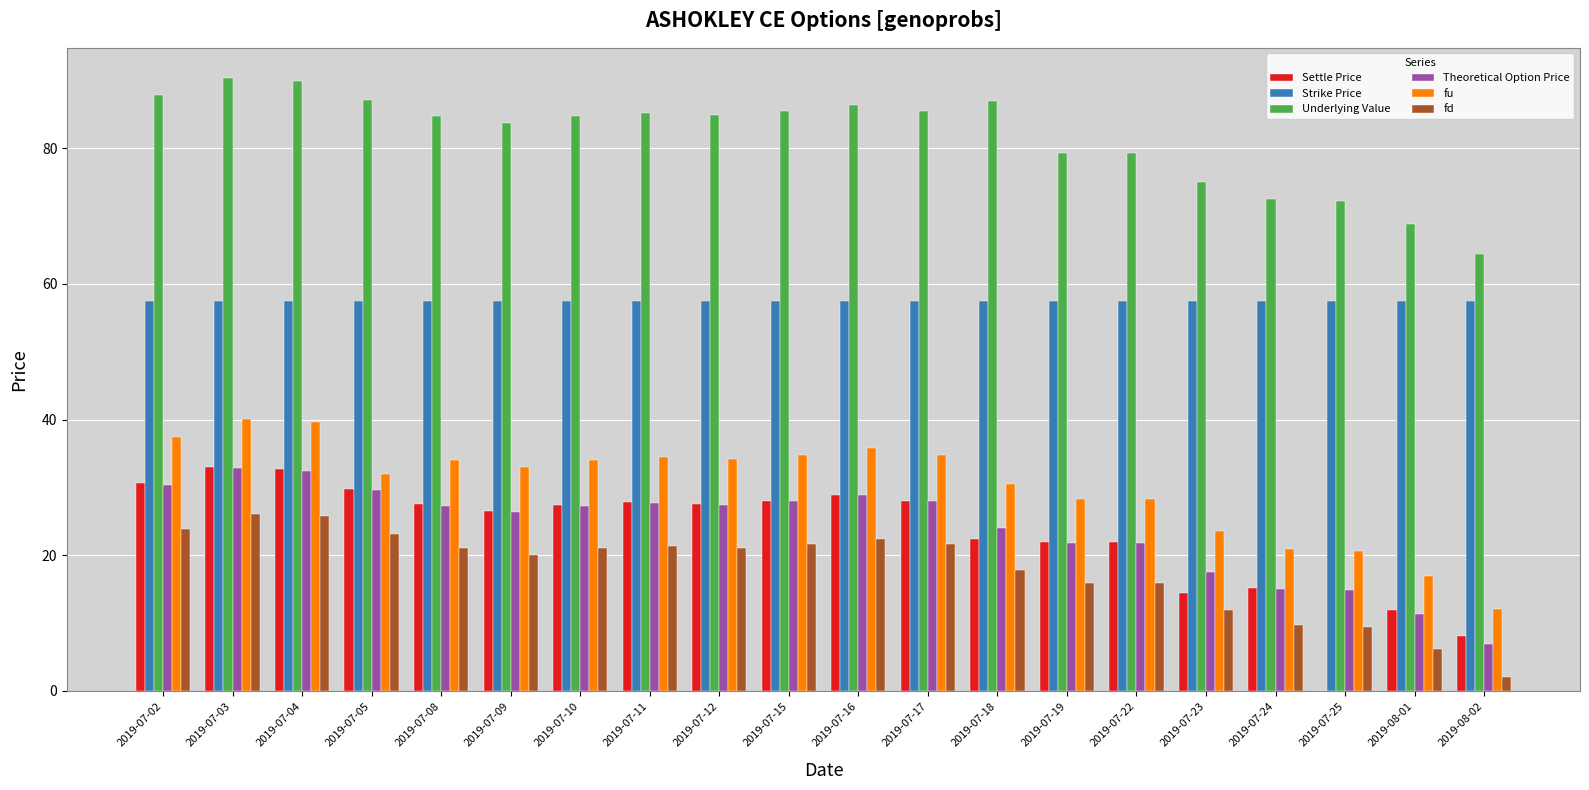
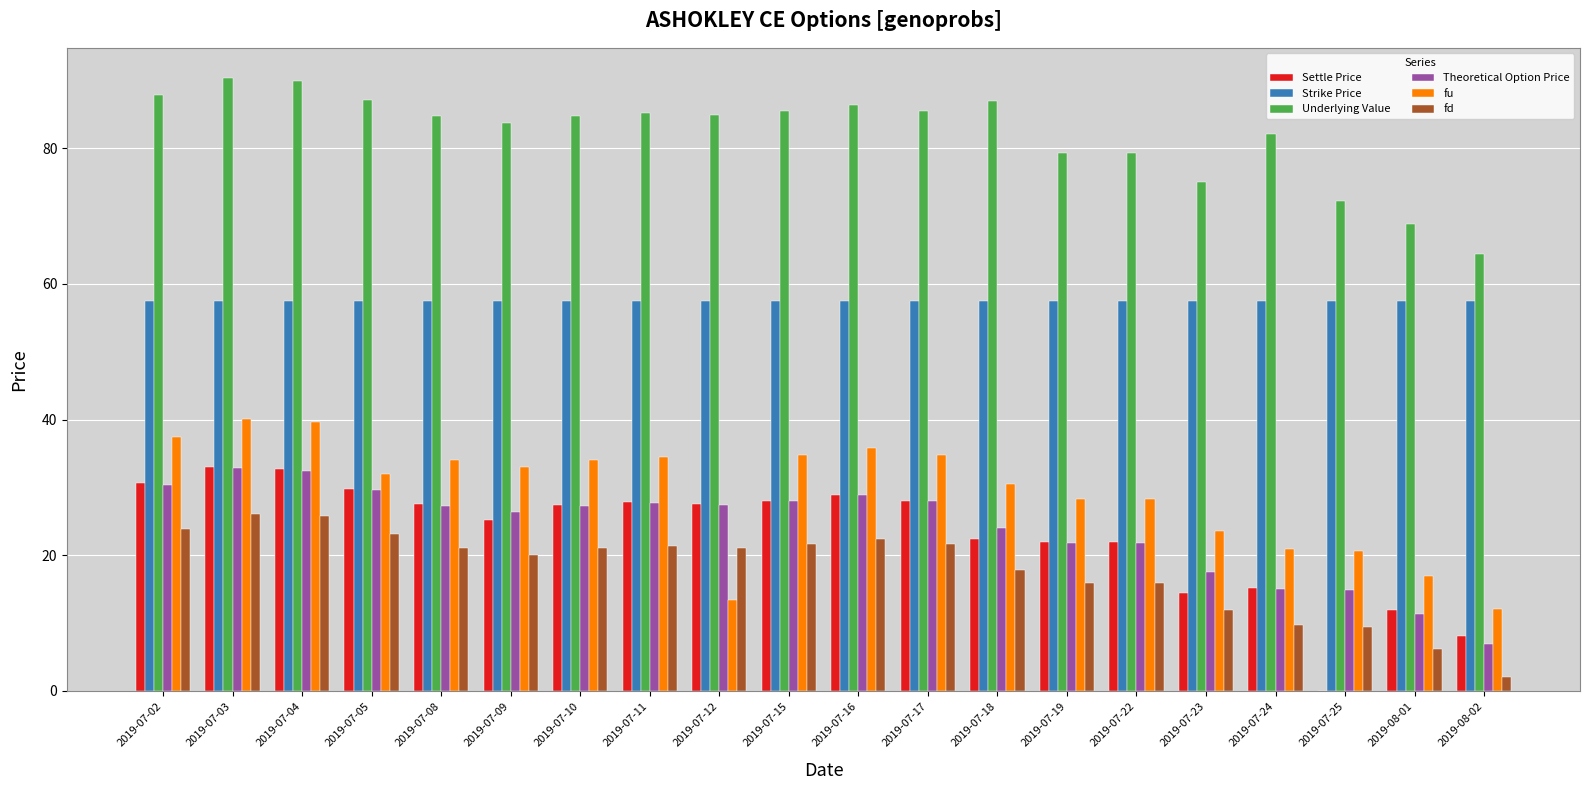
  {
    "Settle Price": {
      "2019-07-02": 31,
      "2019-07-03": 33,
      "2019-07-04": 33,
      "2019-07-05": 30,
      "2019-07-08": 28,
-     "2019-07-09": 27,
+     "2019-07-09": 25,
      "2019-07-10": 27,
      "2019-07-11": 28,
      "2019-07-12": 28,
      "2019-07-15": 28,
      "2019-07-16": 29,
      "2019-07-17": 28,
      "2019-07-18": 22,
      "2019-07-19": 22,
      "2019-07-22": 22,
      "2019-07-23": 14,
      "2019-07-24": 15,
      "2019-07-25": 0,
      "2019-08-01": 12,
      "2019-08-02": 8
    },
    "Strike Price": {
      "2019-07-02": 58,
      "2019-07-03": 58,
      "2019-07-04": 58,
      "2019-07-05": 58,
      "2019-07-08": 58,
      "2019-07-09": 58,
      "2019-07-10": 58,
      "2019-07-11": 58,
      "2019-07-12": 58,
      "2019-07-15": 58,
      "2019-07-16": 58,
      "2019-07-17": 58,
      "2019-07-18": 58,
      "2019-07-19": 58,
      "2019-07-22": 58,
      "2019-07-23": 58,
      "2019-07-24": 58,
      "2019-07-25": 58,
      "2019-08-01": 58,
      "2019-08-02": 58
    },
    "Underlying Value": {
      "2019-07-02": 88,
      "2019-07-03": 90,
      "2019-07-04": 90,
      "2019-07-05": 87,
      "2019-07-08": 85,
      "2019-07-09": 84,
      "2019-07-10": 85,
      "2019-07-11": 85,
      "2019-07-12": 85,
      "2019-07-15": 85,
      "2019-07-16": 86,
      "2019-07-17": 85,
      "2019-07-18": 87,
      "2019-07-19": 79,
      "2019-07-22": 79,
      "2019-07-23": 75,
-     "2019-07-24": 73,
+     "2019-07-24": 82,
      "2019-07-25": 72,
      "2019-08-01": 69,
      "2019-08-02": 64
    },
    "Theoretical Option Price": {
      "2019-07-02": 30,
      "2019-07-03": 33,
      "2019-07-04": 32,
      "2019-07-05": 30,
      "2019-07-08": 27,
      "2019-07-09": 26,
      "2019-07-10": 27,
      "2019-07-11": 28,
      "2019-07-12": 27,
      "2019-07-15": 28,
      "2019-07-16": 29,
      "2019-07-17": 28,
      "2019-07-18": 24,
      "2019-07-19": 22,
      "2019-07-22": 22,
      "2019-07-23": 18,
      "2019-07-24": 15,
      "2019-07-25": 15,
      "2019-08-01": 11,
      "2019-08-02": 7
    },
    "fu": {
      "2019-07-02": 37,
      "2019-07-03": 40,
      "2019-07-04": 40,
      "2019-07-05": 32,
      "2019-07-08": 34,
      "2019-07-09": 33,
      "2019-07-10": 34,
      "2019-07-11": 34,
-     "2019-07-12": 34,
+     "2019-07-12": 13,
      "2019-07-15": 35,
      "2019-07-16": 36,
      "2019-07-17": 35,
      "2019-07-18": 30,
      "2019-07-19": 28,
      "2019-07-22": 28,
      "2019-07-23": 24,
      "2019-07-24": 21,
      "2019-07-25": 21,
      "2019-08-01": 17,
      "2019-08-02": 12
    },
    "fd": {
      "2019-07-02": 24,
      "2019-07-03": 26,
      "2019-07-04": 26,
      "2019-07-05": 23,
      "2019-07-08": 21,
      "2019-07-09": 20,
      "2019-07-10": 21,
      "2019-07-11": 21,
      "2019-07-12": 21,
      "2019-07-15": 22,
      "2019-07-16": 22,
      "2019-07-17": 22,
      "2019-07-18": 18,
      "2019-07-19": 16,
      "2019-07-22": 16,
      "2019-07-23": 12,
      "2019-07-24": 10,
      "2019-07-25": 9,
      "2019-08-01": 6,
      "2019-08-02": 2
    }
  }
